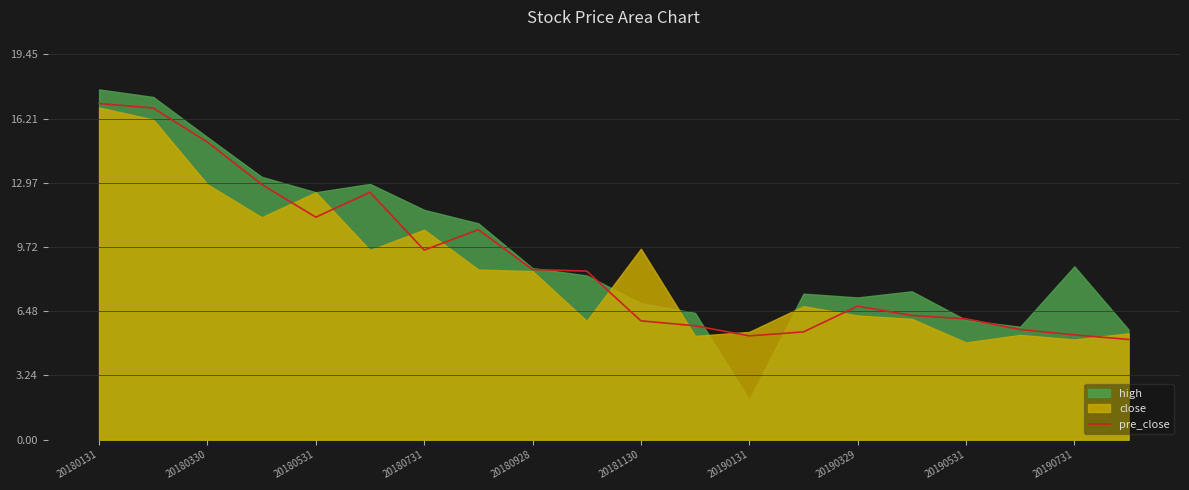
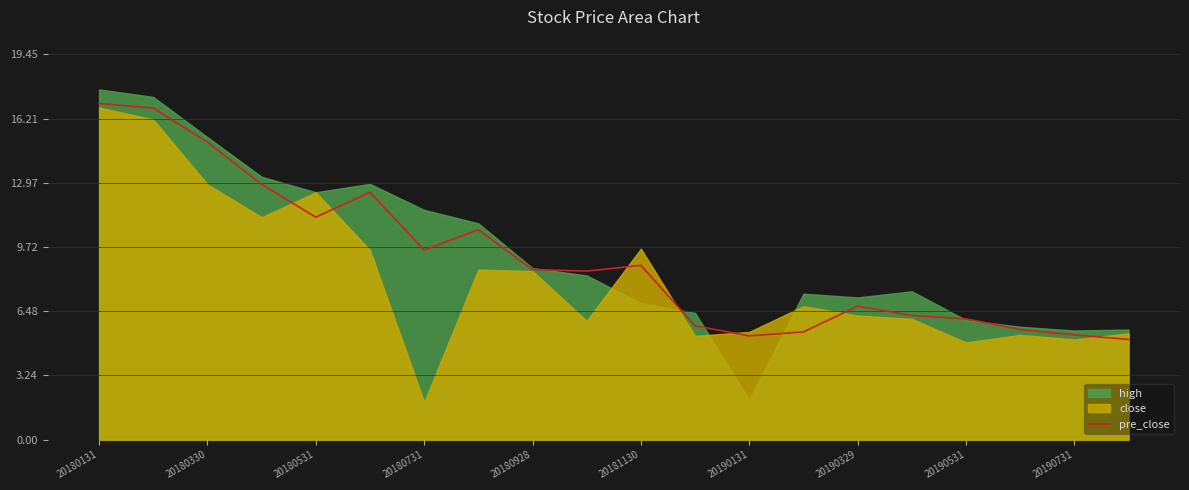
  {
    "pre_close": {
      "20180131": 17.0,
      "20180330": 15.0,
      "20180531": 11.2,
      "20180731": 9.6,
-     "20181130": 6.0,
+     "20181130": 8.8,
      "20190131": 5.2,
      "20190329": 6.7,
      "20190731": 5.3
    },
    "high": {
      "20180131": 17.7,
      "20180330": 15.3,
      "20180731": 11.6,
      "20181130": 6.9,
      "20190131": 2.0,
      "20190329": 7.2,
-     "20190731": 8.8
+     "20190731": 5.5
    },
    "close": {
      "20180131": 16.8,
      "20180330": 12.9,
-     "20180731": 10.6,
+     "20180731": 1.9,
      "20181130": 9.6,
      "20190131": 5.4,
      "20190329": 6.3,
      "20190531": 4.9,
      "20190731": 5.1
    }
  }
